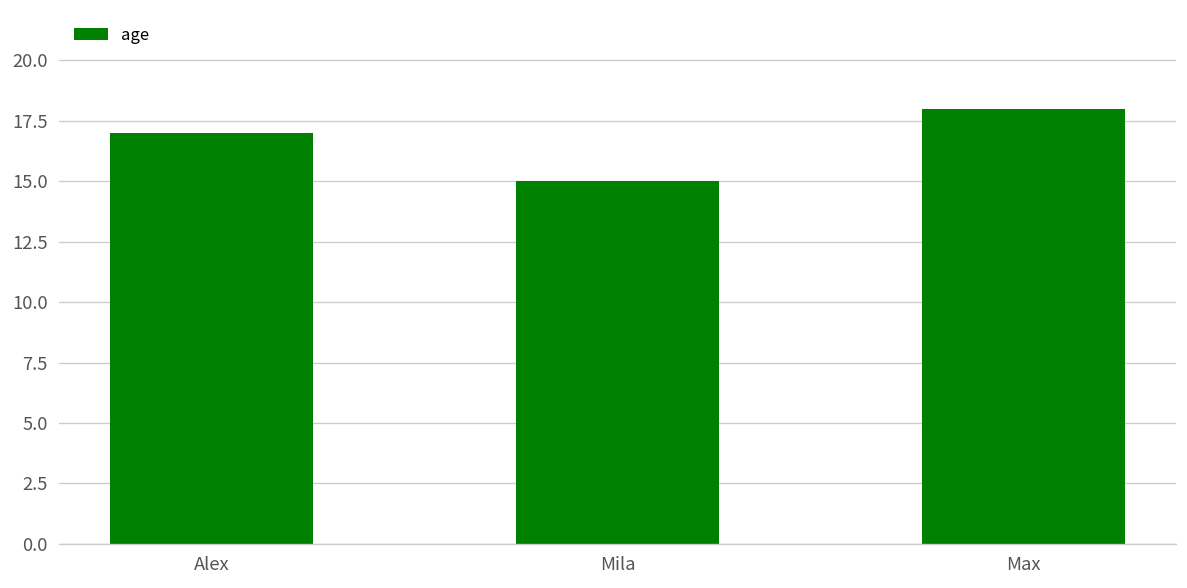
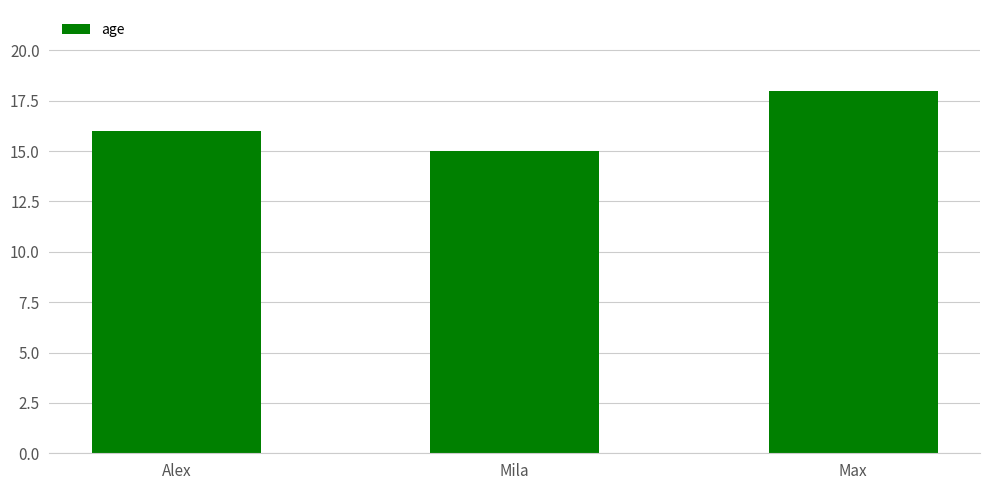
  {
-   "Alex": 17,
+   "Alex": 16,
    "Mila": 15,
    "Max": 18
  }
